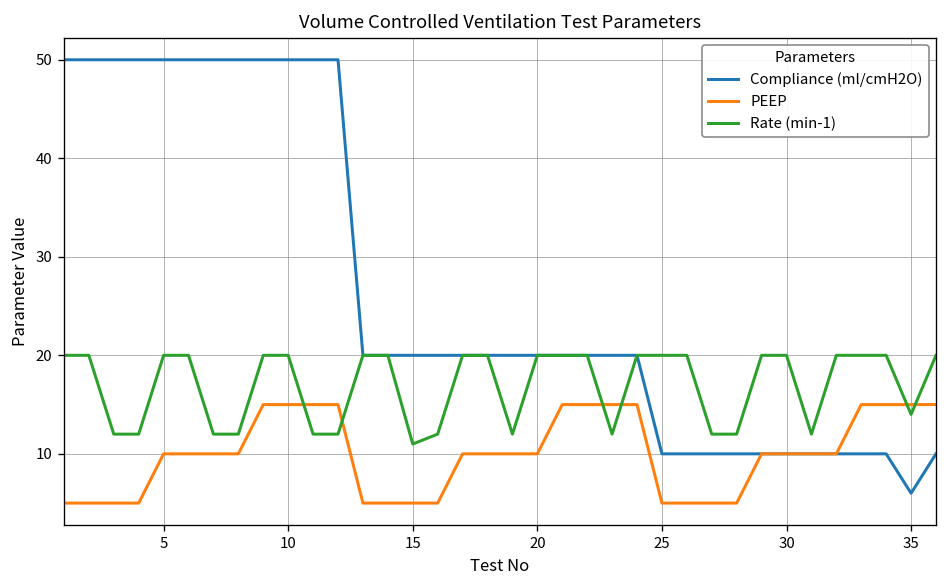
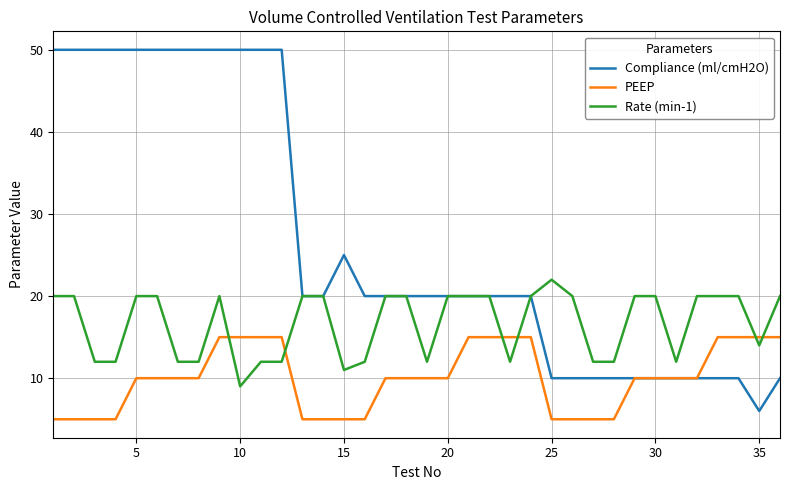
  {
    "Compliance (ml/cmH2O)": {
      "5": 50,
      "10": 50,
-     "15": 20,
+     "15": 25,
      "25": 10,
      "35": 6
    },
    "PEEP": {
      "5": 10,
      "10": 15,
      "15": 5,
      "20": 10,
      "25": 5,
      "35": 15
    },
    "Rate (min-1)": {
      "5": 20,
-     "10": 20,
+     "10": 9,
      "15": 11,
-     "25": 20,
+     "25": 22,
      "30": 20,
      "35": 14
    }
  }
